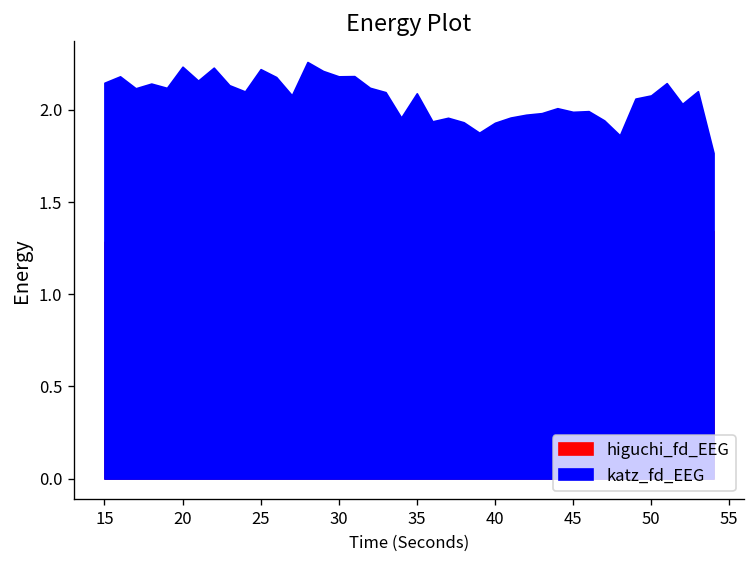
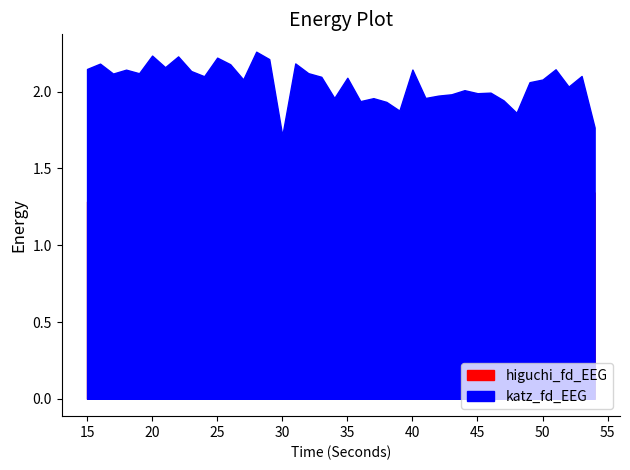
  {
    "katz_fd_EEG": {
      "15": 2.15,
      "20": 2.23,
      "25": 2.22,
-     "30": 2.18,
+     "30": 1.71,
      "35": 2.09,
-     "40": 1.93,
+     "40": 2.14,
      "45": 1.99,
      "50": 2.08
    }
  }
